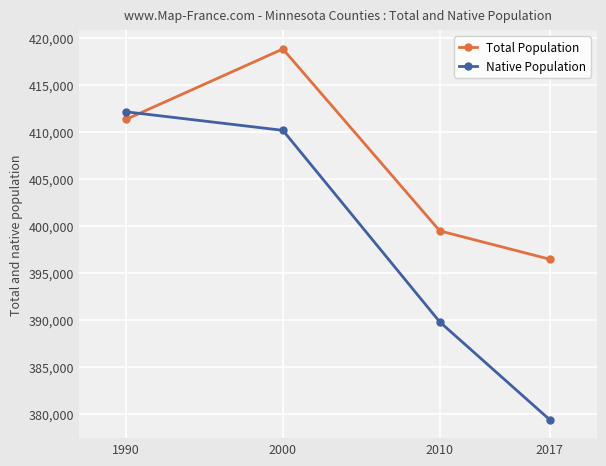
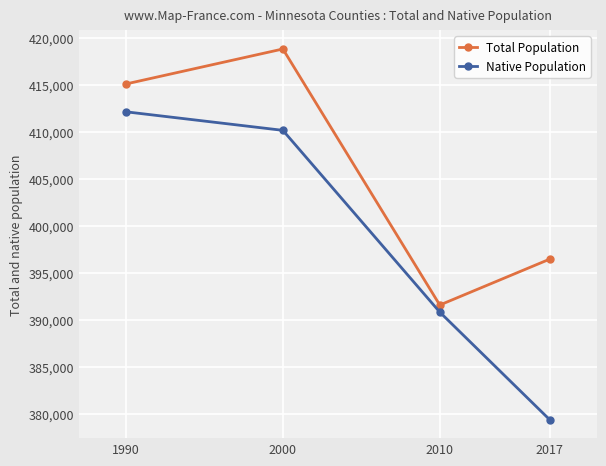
  {
    "Total Population": {
-     "1990": "411,000",
+     "1990": "415,000",
      "2000": "419,000",
-     "2010": "400,000",
+     "2010": "392,000",
      "2017": "397,000"
    },
    "Native Population": {
      "1990": "412,000",
      "2000": "410,000",
-     "2010": "390,000",
+     "2010": "391,000",
      "2017": "379,000"
    }
  }
